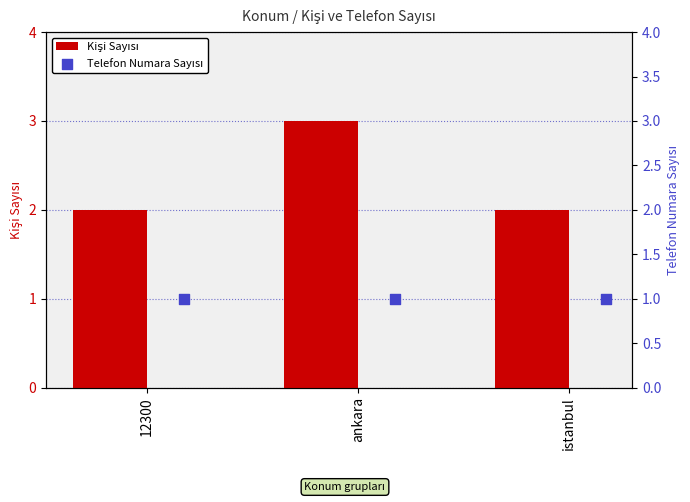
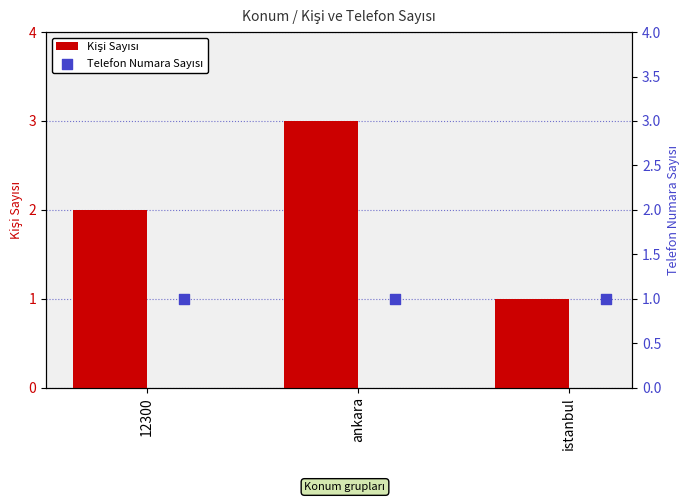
  {
    "Kişi Sayısı": {
      "12300": 2,
      "ankara": 3,
-     "istanbul": 2
+     "istanbul": 1
    }
  }
